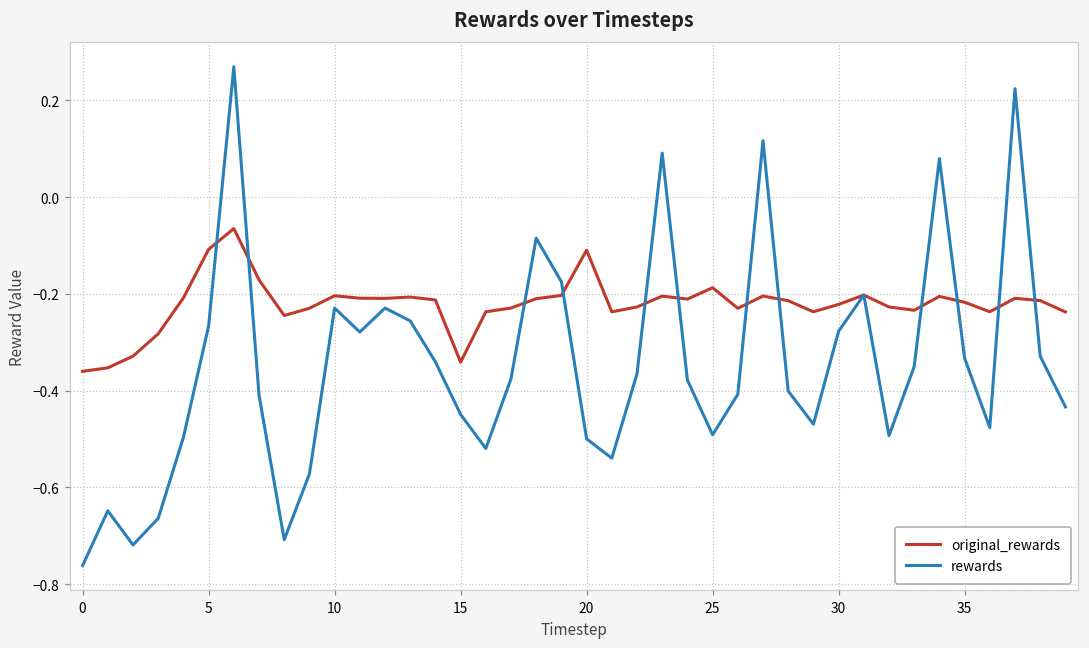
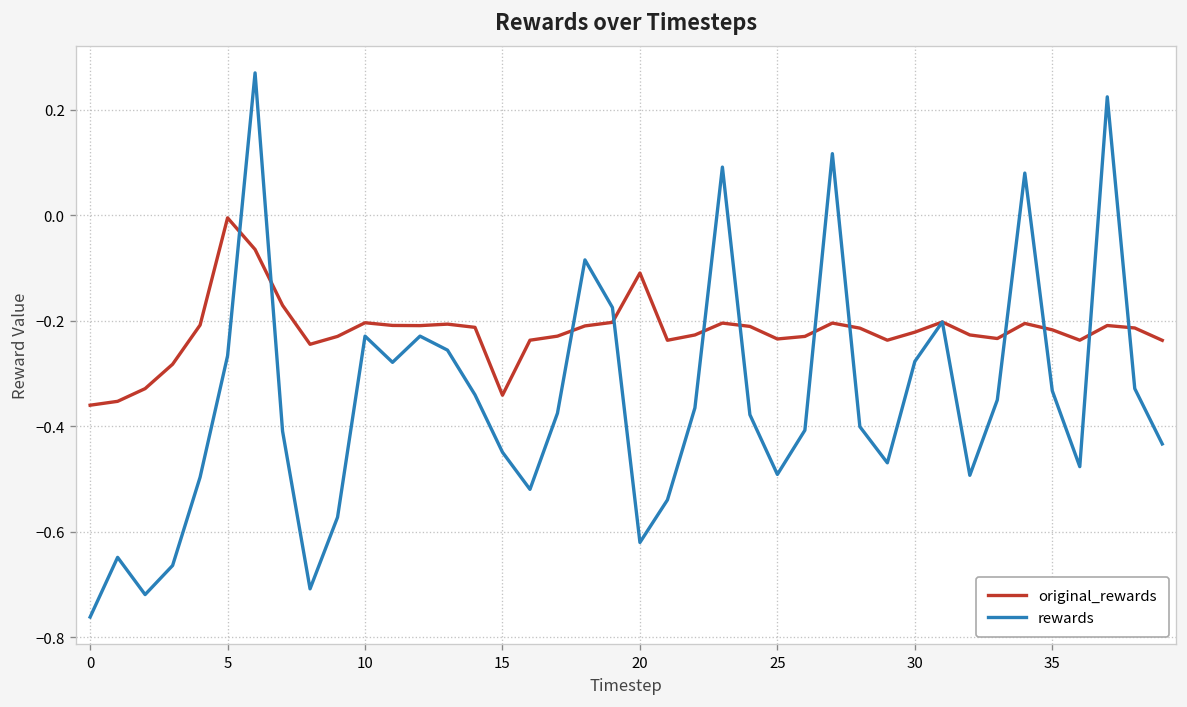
  {
    "original_rewards": {
      "0": -0.36,
-     "5": -0.11,
+     "5": -0.01,
      "10": -0.20,
      "15": -0.34,
      "20": -0.11,
-     "25": -0.19,
+     "25": -0.23,
      "30": -0.22,
      "35": -0.22
    },
    "rewards": {
      "0": -0.76,
      "5": -0.27,
      "10": -0.23,
      "15": -0.45,
-     "20": -0.50,
+     "20": -0.62,
      "25": -0.49,
      "30": -0.28,
      "35": -0.33
    }
  }
